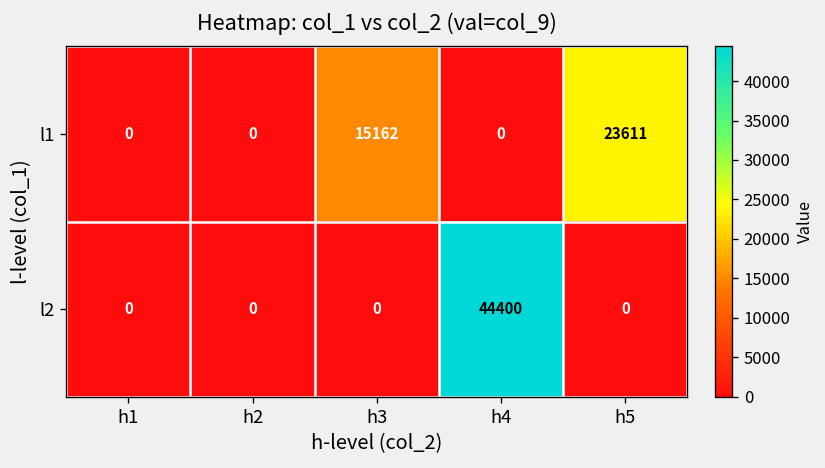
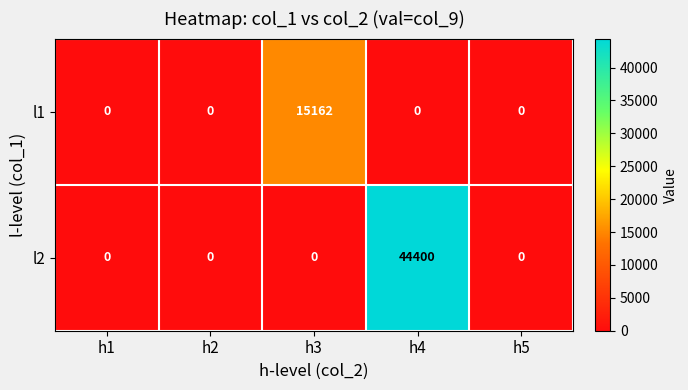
  {
    "l1": {
      "h1": 0,
      "h2": 0,
      "h3": 15162,
      "h4": 0,
-     "h5": 23611
+     "h5": 0
    },
    "l2": {
      "h1": 0,
      "h2": 0,
      "h3": 0,
      "h4": 44400,
      "h5": 0
    }
  }
